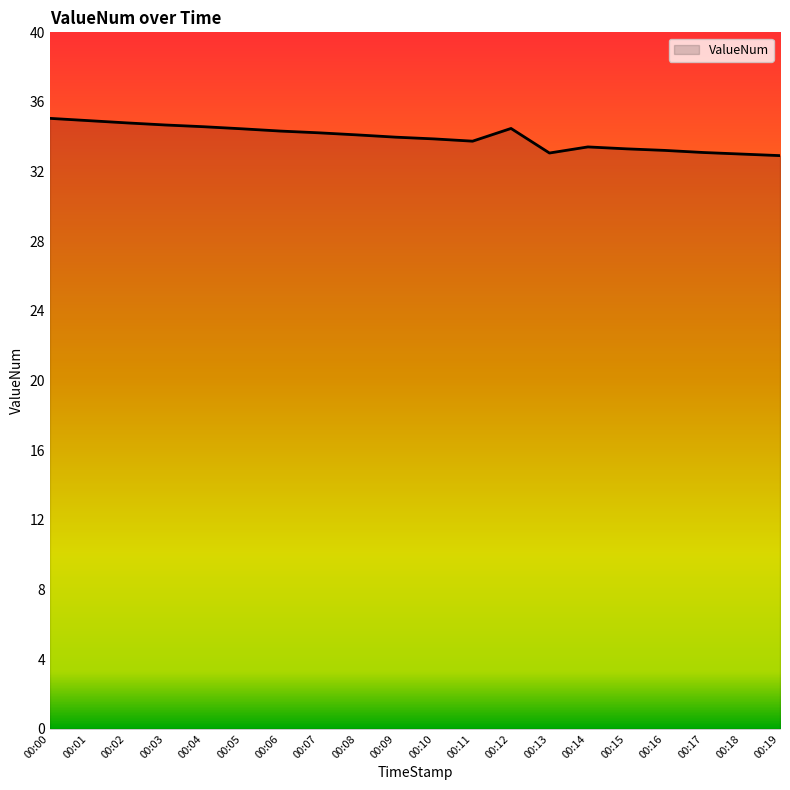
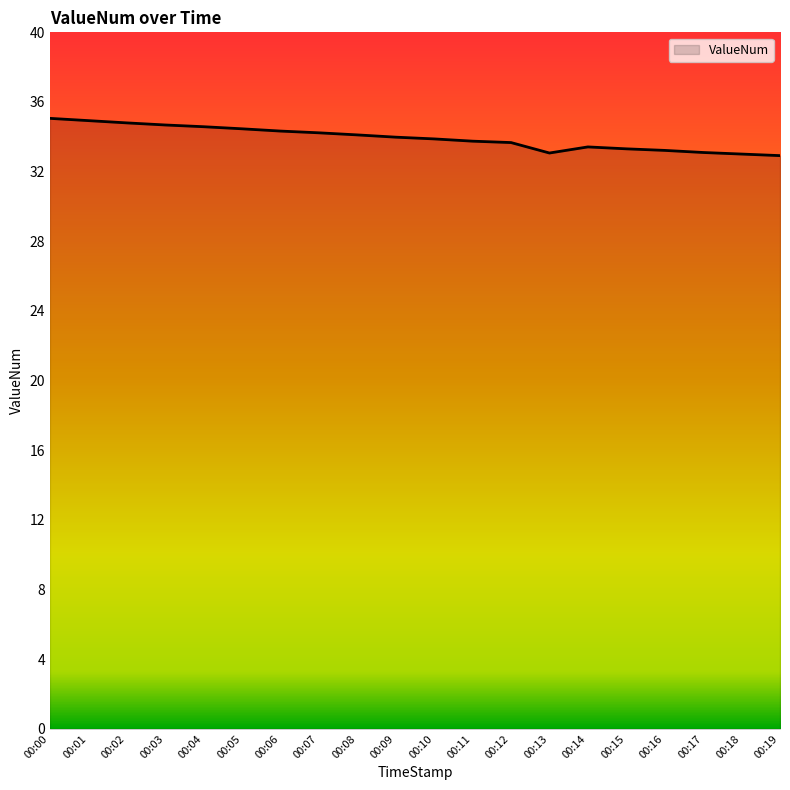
  {
    "00:00": 35.1,
    "00:01": 34.9,
    "00:02": 34.8,
    "00:03": 34.7,
    "00:04": 34.6,
    "00:05": 34.5,
    "00:06": 34.3,
    "00:07": 34.2,
    "00:08": 34.1,
    "00:09": 34.0,
    "00:10": 33.9,
    "00:11": 33.8,
-   "00:12": 34.5,
+   "00:12": 33.7,
    "00:13": 33.1,
    "00:14": 33.4,
    "00:15": 33.3,
    "00:16": 33.2,
    "00:17": 33.1,
    "00:18": 33.0,
    "00:19": 32.9
  }
